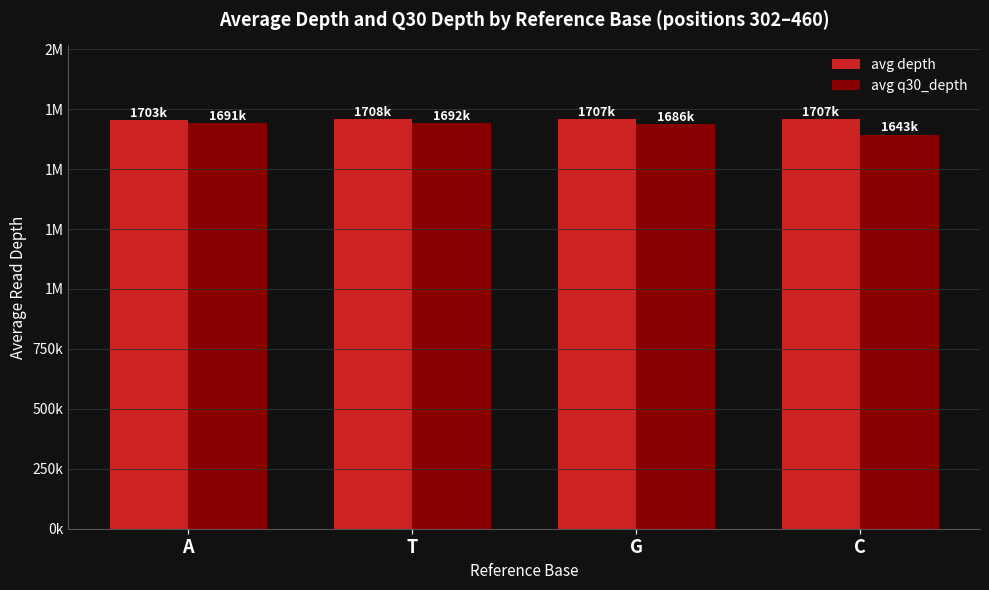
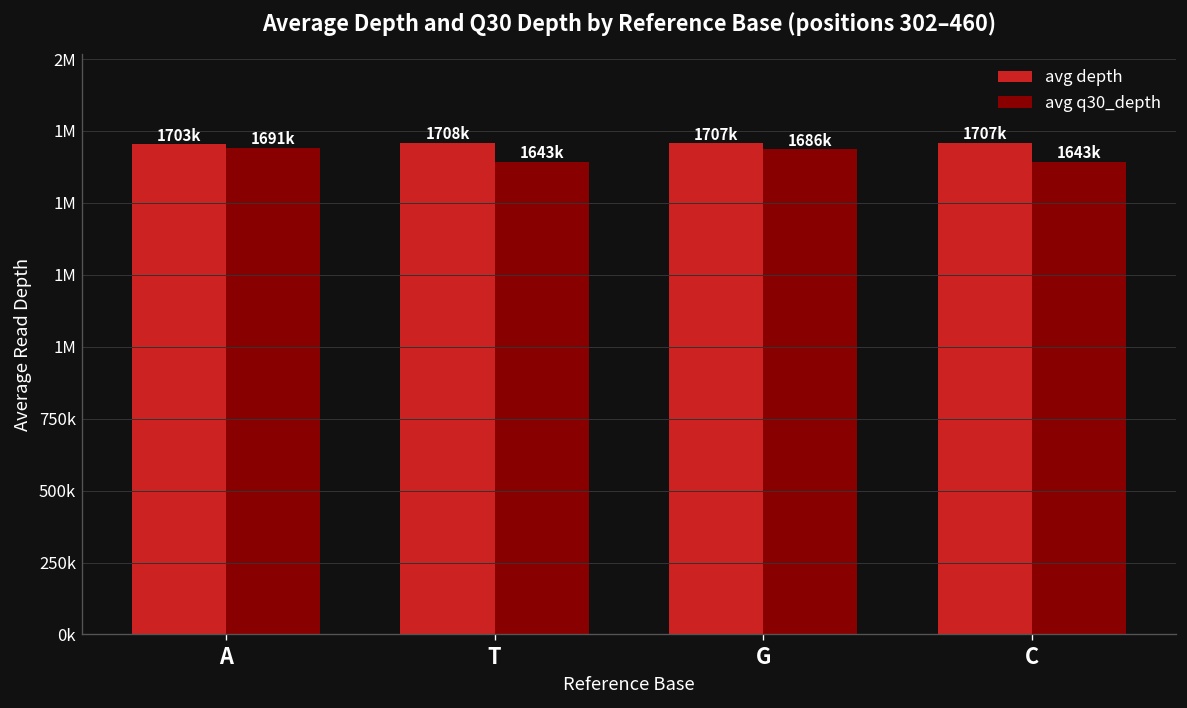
  {
    "avg depth": {
      "T": "1708k"
    },
    "avg q30_depth": {
      "A": "1691k",
-     "T": "1692k"
+     "T": "1643k"
    }
  }
